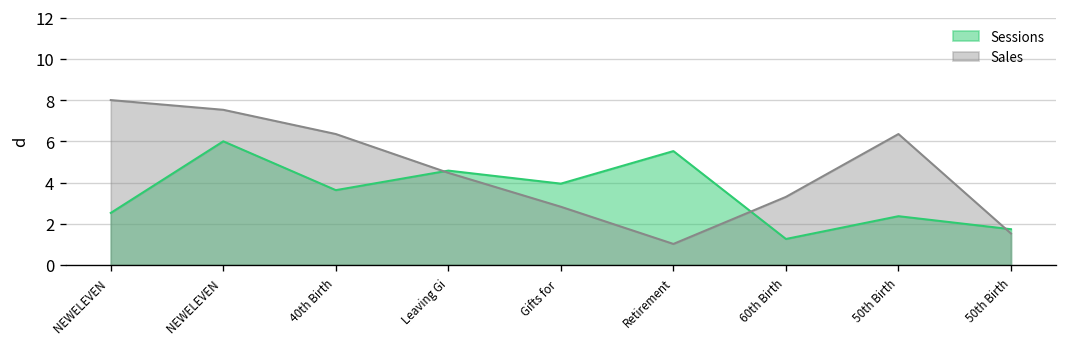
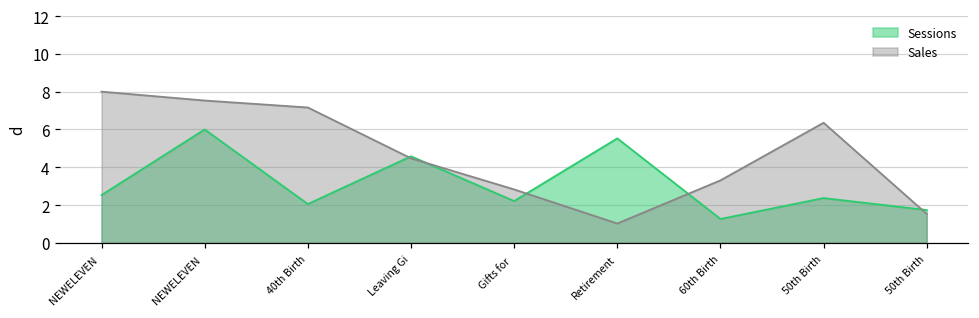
  {
    "Sessions": {
-     "40th Birth": 3.6,
-     "Gifts for": 3.9,
+     "40th Birth": 2.1,
+     "Gifts for": 2.2,
      "Retirement": 5.5,
      "60th Birth": 1.3
    },
    "Sales": {
-     "40th Birth": 6.4,
+     "40th Birth": 7.2,
      "Gifts for": 2.8,
      "Retirement": 1.0,
      "60th Birth": 3.3
    }
  }
